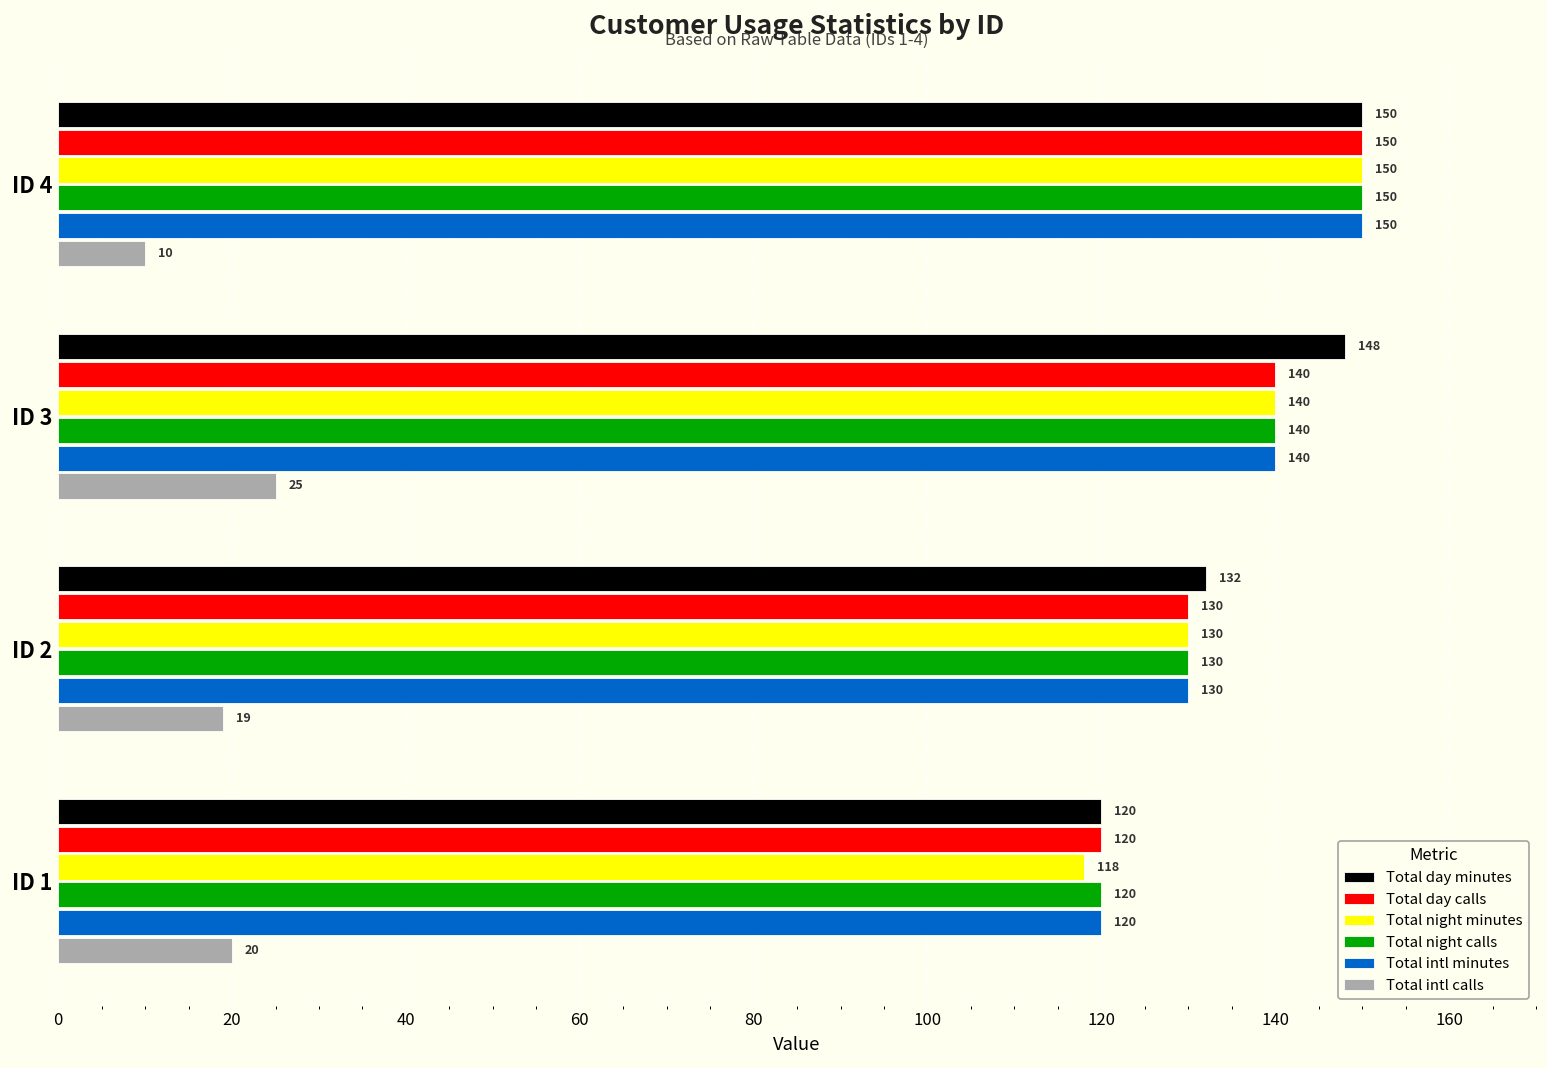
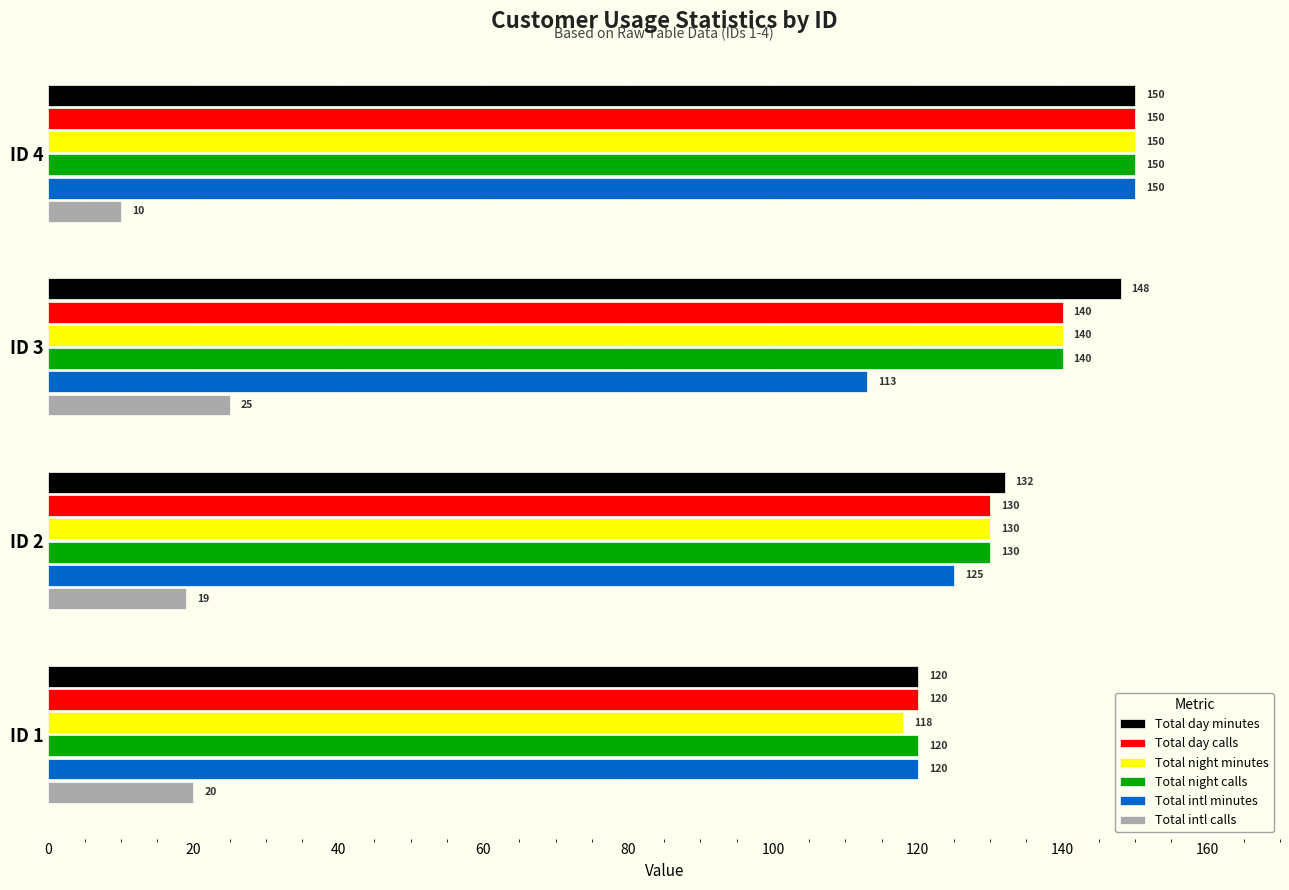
  {
    "Total day minutes": {
      "ID 4": 150,
      "ID 3": 148,
      "ID 2": 132,
      "ID 1": 120
    },
    "Total day calls": {
      "ID 4": 150,
      "ID 3": 140,
      "ID 2": 130,
      "ID 1": 120
    },
    "Total night minutes": {
      "ID 4": 150,
      "ID 3": 140,
      "ID 2": 130,
      "ID 1": 118
    },
    "Total night calls": {
      "ID 4": 150,
      "ID 3": 140,
      "ID 2": 130,
      "ID 1": 120
    },
    "Total intl minutes": {
      "ID 4": 150,
-     "ID 3": 140,
-     "ID 2": 130,
+     "ID 3": 113,
+     "ID 2": 125,
      "ID 1": 120
    },
    "Total intl calls": {
      "ID 4": 10,
      "ID 3": 25,
      "ID 2": 19,
      "ID 1": 20
    }
  }
